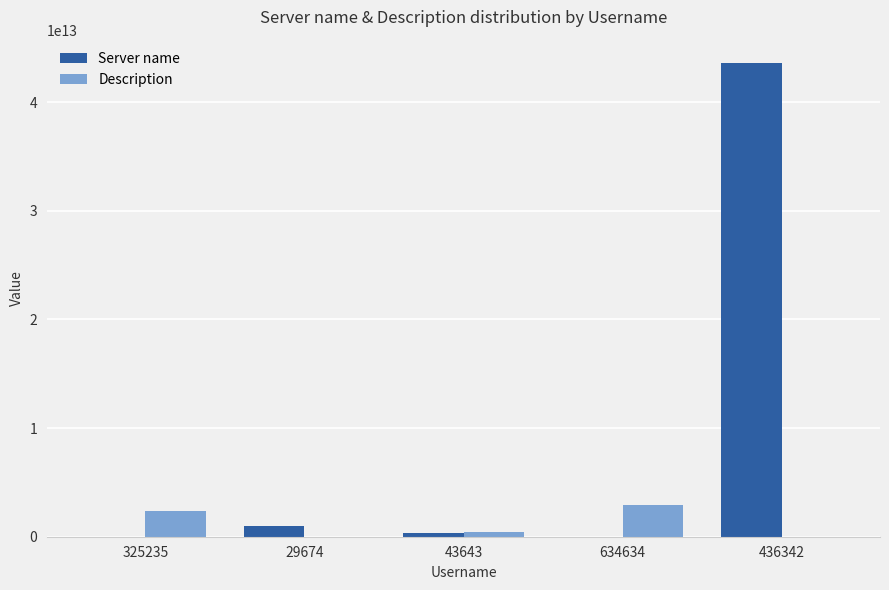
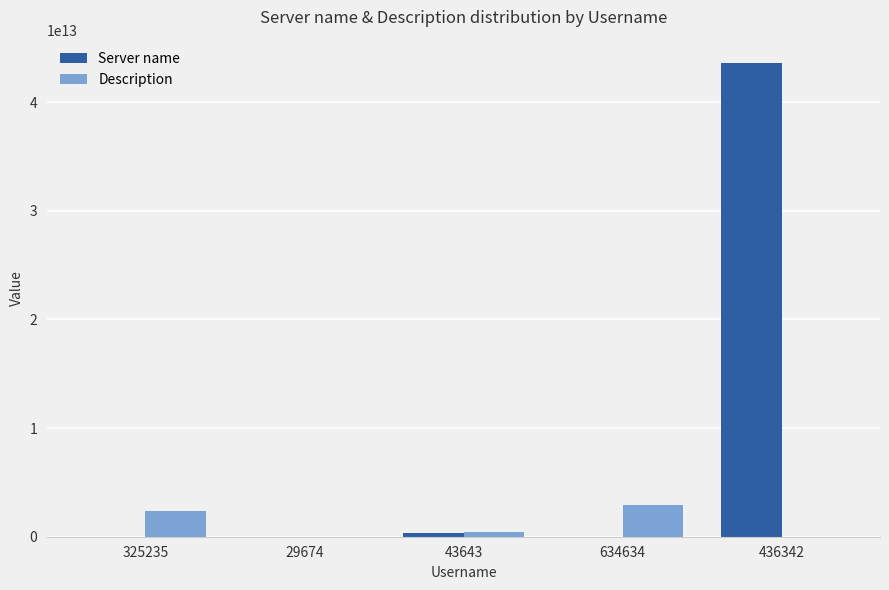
  {
    "Server name": {
-     "29674": 1000000000000,
+     "29674": 0,
      "43643": 300000000000,
      "436342": 43600000000000
    },
    "Description": {
      "325235": 2300000000000,
      "43643": 400000000000,
      "634634": 2900000000000
    }
  }
